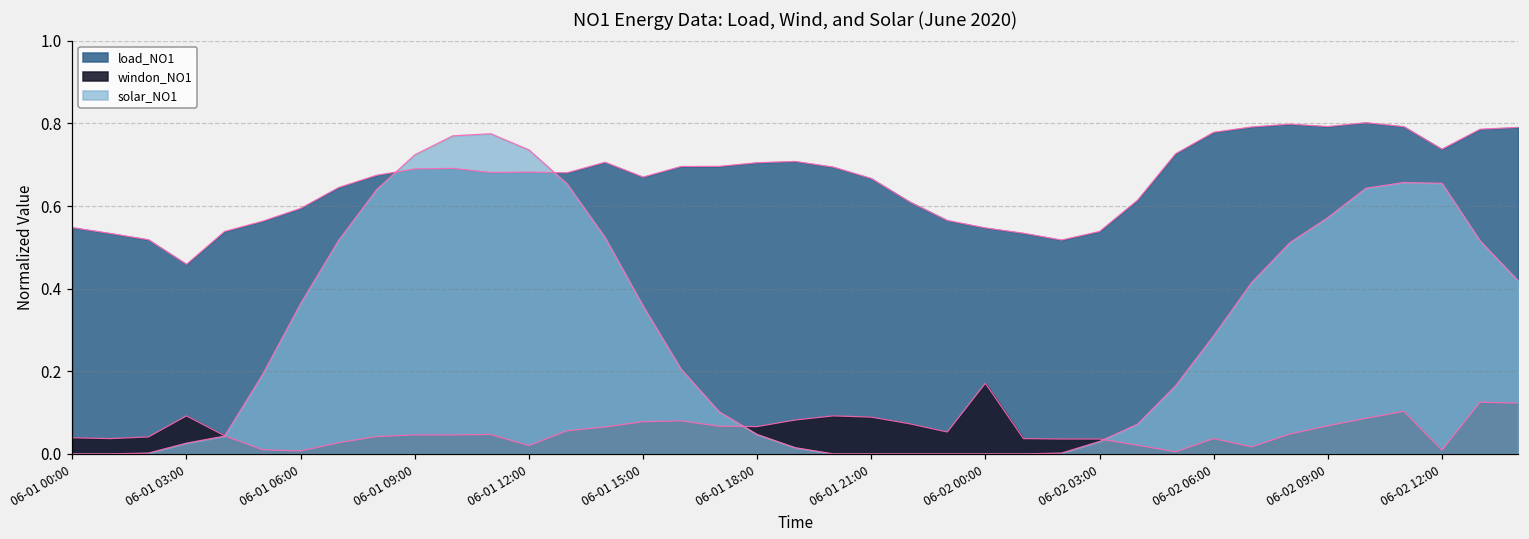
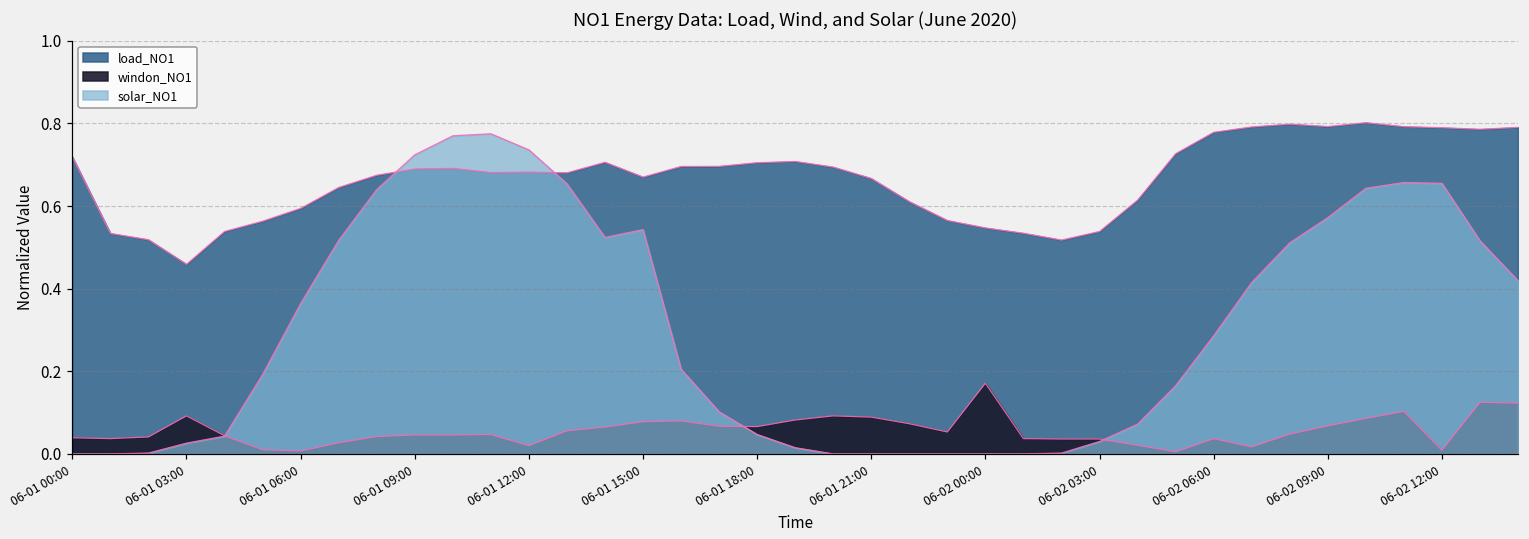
  {
    "load_NO1": {
-     "06-01 00:00": 0.55,
+     "06-01 00:00": 0.72,
      "06-01 03:00": 0.46,
      "06-01 06:00": 0.59,
      "06-01 09:00": 0.69,
      "06-01 12:00": 0.68,
      "06-01 15:00": 0.67,
      "06-01 18:00": 0.70,
      "06-01 21:00": 0.67,
      "06-02 00:00": 0.55,
      "06-02 03:00": 0.54,
      "06-02 06:00": 0.78,
      "06-02 09:00": 0.79,
-     "06-02 12:00": 0.74
+     "06-02 12:00": 0.79
    },
    "windon_NO1": {
      "06-01 00:00": 0.04,
      "06-01 03:00": 0.09,
      "06-01 06:00": 0.01,
      "06-01 09:00": 0.05,
      "06-01 12:00": 0.02,
      "06-01 15:00": 0.08,
      "06-01 18:00": 0.07,
      "06-01 21:00": 0.09,
      "06-02 00:00": 0.17,
      "06-02 06:00": 0.04,
      "06-02 09:00": 0.07,
      "06-02 12:00": 0.01
    },
    "solar_NO1": {
      "06-01 00:00": 0.00,
      "06-01 03:00": 0.03,
      "06-01 06:00": 0.36,
      "06-01 09:00": 0.72,
      "06-01 12:00": 0.74,
-     "06-01 15:00": 0.36,
+     "06-01 15:00": 0.54,
      "06-01 18:00": 0.05,
      "06-01 21:00": 0.00,
      "06-02 00:00": 0.00,
      "06-02 06:00": 0.29,
      "06-02 09:00": 0.57,
      "06-02 12:00": 0.66
    }
  }
